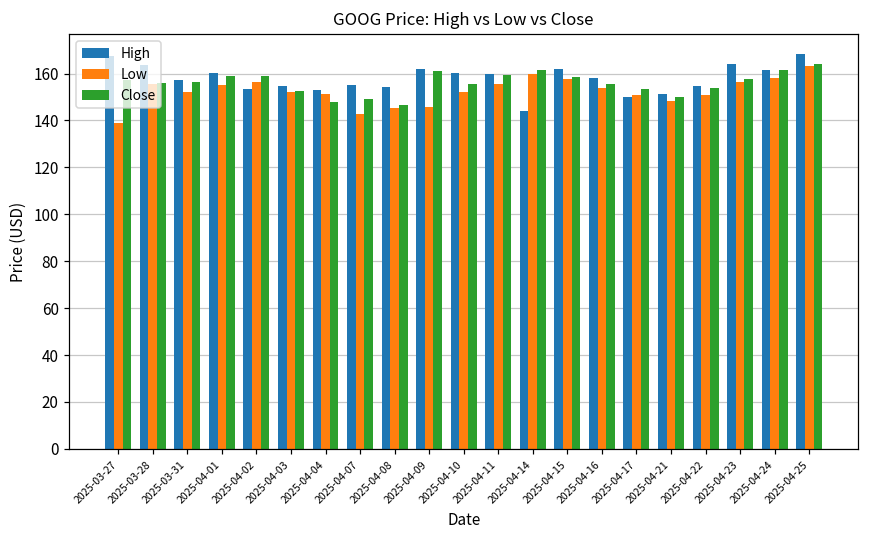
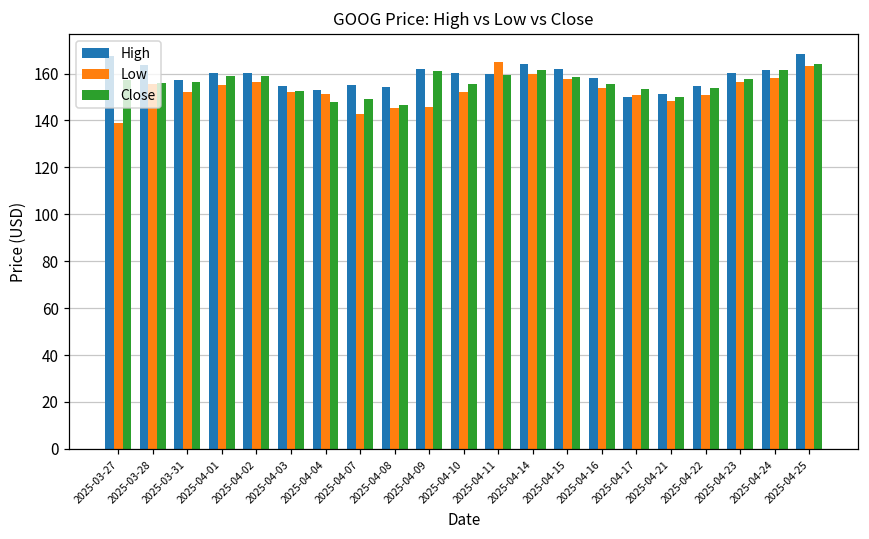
  {
    "High": {
      "2025-03-31": 157,
      "2025-04-01": 160,
-     "2025-04-02": 154,
+     "2025-04-02": 160,
      "2025-04-03": 155,
      "2025-04-04": 153,
      "2025-04-07": 155,
      "2025-04-08": 154,
      "2025-04-09": 162,
      "2025-04-10": 160,
      "2025-04-11": 160,
-     "2025-04-14": 144,
+     "2025-04-14": 164,
      "2025-04-15": 162,
      "2025-04-16": 158,
      "2025-04-17": 150,
      "2025-04-21": 151,
      "2025-04-22": 155,
-     "2025-04-23": 164,
+     "2025-04-23": 160,
      "2025-04-24": 162,
      "2025-04-25": 168
    },
    "Low": {
      "2025-03-27": 139,
      "2025-03-31": 152,
      "2025-04-01": 155,
      "2025-04-02": 157,
      "2025-04-03": 152,
      "2025-04-04": 151,
      "2025-04-07": 143,
      "2025-04-08": 145,
      "2025-04-09": 146,
      "2025-04-10": 152,
-     "2025-04-11": 156,
+     "2025-04-11": 165,
      "2025-04-14": 160,
      "2025-04-15": 158,
      "2025-04-16": 154,
      "2025-04-17": 151,
      "2025-04-21": 148,
      "2025-04-22": 151,
      "2025-04-23": 156,
      "2025-04-24": 158,
      "2025-04-25": 163
    },
    "Close": {
      "2025-03-28": 156,
      "2025-03-31": 156,
      "2025-04-01": 159,
      "2025-04-02": 159,
      "2025-04-03": 153,
      "2025-04-04": 148,
      "2025-04-07": 149,
      "2025-04-08": 147,
      "2025-04-09": 161,
      "2025-04-10": 155,
      "2025-04-11": 159,
      "2025-04-14": 161,
      "2025-04-15": 159,
      "2025-04-16": 156,
      "2025-04-17": 153,
      "2025-04-21": 150,
      "2025-04-22": 154,
      "2025-04-23": 158,
      "2025-04-24": 161,
      "2025-04-25": 164
    }
  }
